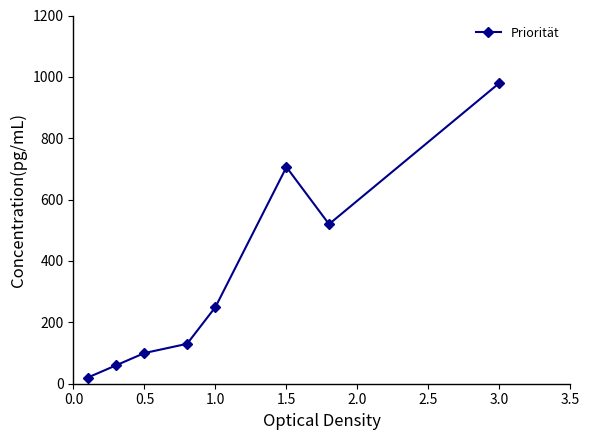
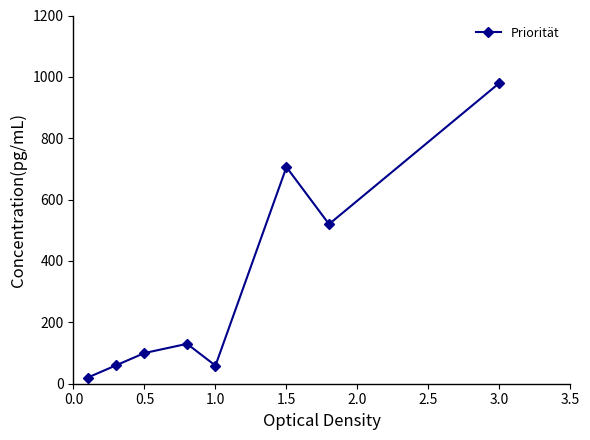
  {
    "0.5": 100,
-   "1.0": 250,
+   "1.0": 60,
    "1.5": 710,
    "3.0": 980
  }
